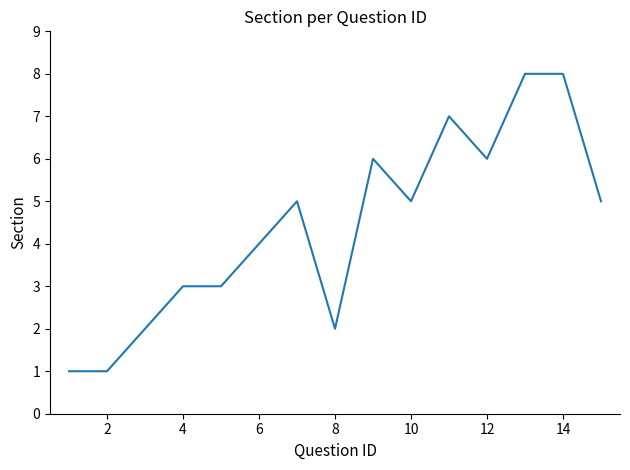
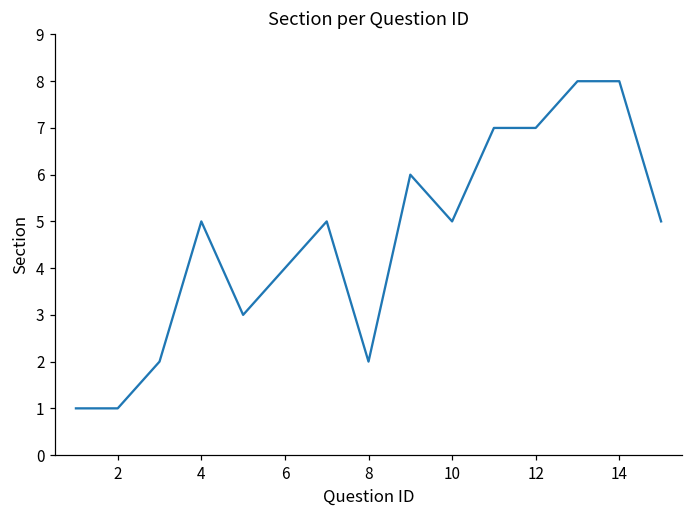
  {
    "2": 1,
-   "4": 3,
+   "4": 5,
    "6": 4,
    "8": 2,
    "10": 5,
-   "12": 6,
+   "12": 7,
    "14": 8
  }
